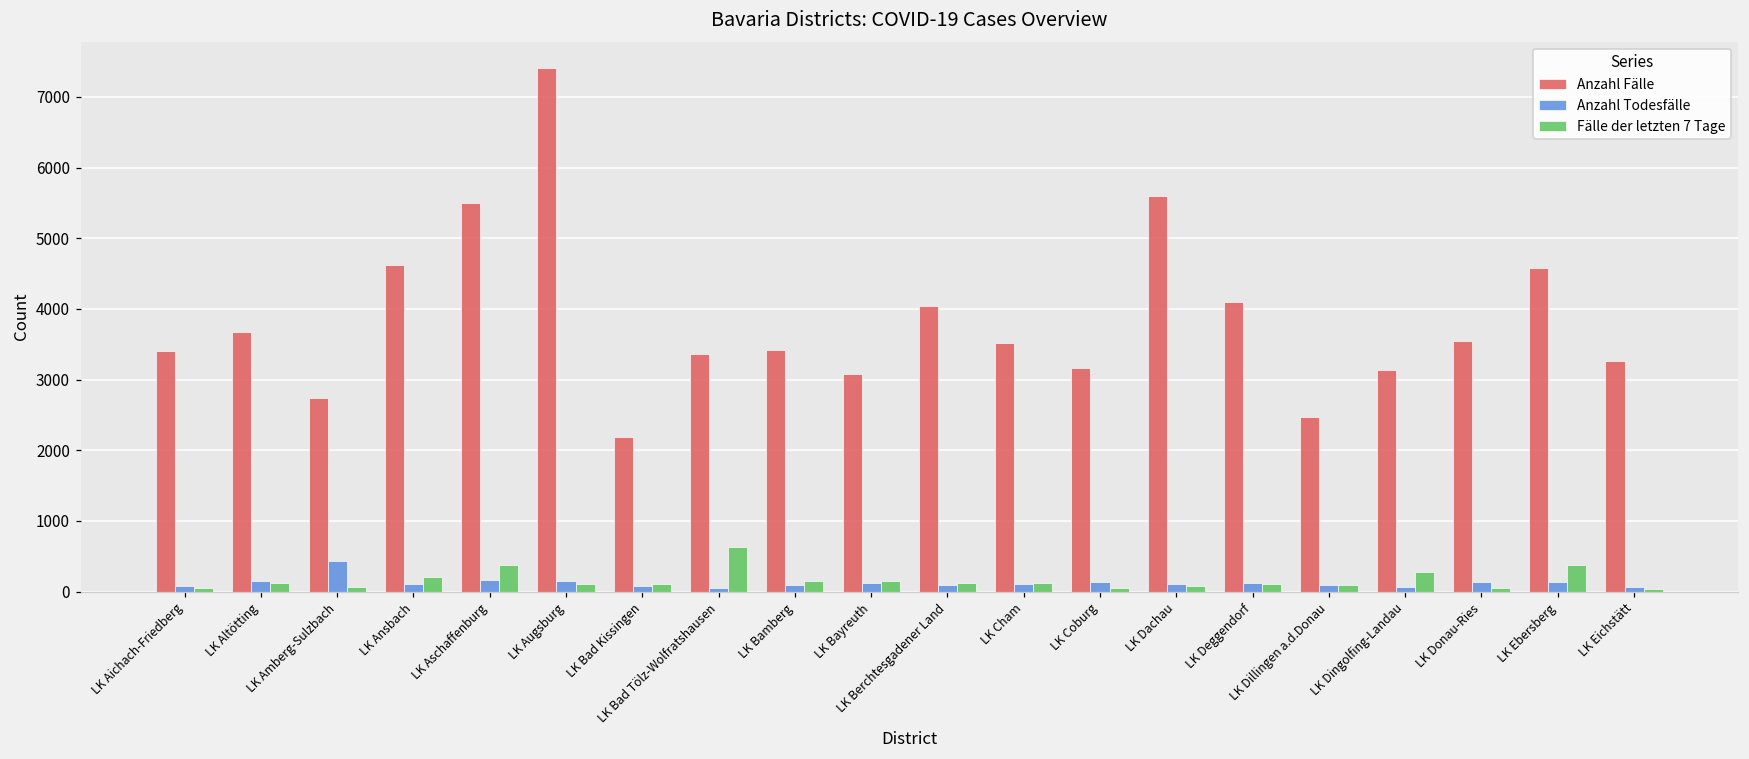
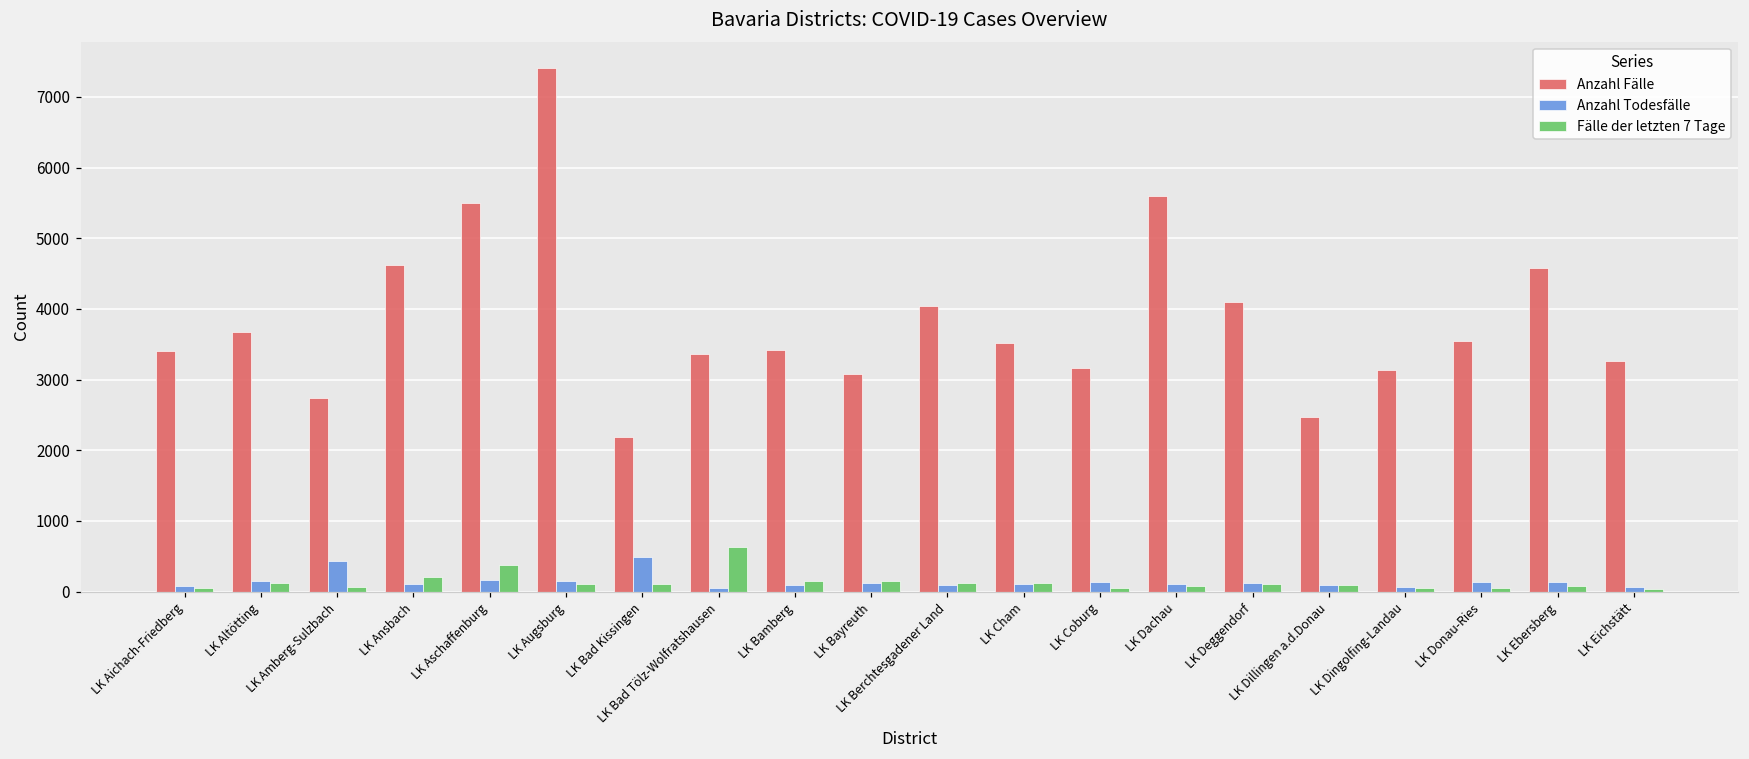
  {
    "Anzahl Fälle": {
      "LK Aichach-Friedberg": 3400,
      "LK Altötting": 3700,
      "LK Amberg-Sulzbach": 2700,
      "LK Ansbach": 4600,
      "LK Aschaffenburg": 5500,
      "LK Augsburg": 7400,
      "LK Bad Kissingen": 2200,
      "LK Bad Tölz-Wolfratshausen": 3400,
      "LK Bamberg": 3400,
      "LK Bayreuth": 3100,
      "LK Berchtesgadener Land": 4000,
      "LK Cham": 3500,
      "LK Coburg": 3200,
      "LK Dachau": 5600,
      "LK Deggendorf": 4100,
      "LK Dillingen a.d.Donau": 2500,
      "LK Dingolfing-Landau": 3100,
      "LK Donau-Ries": 3600,
      "LK Ebersberg": 4600,
      "LK Eichstätt": 3300
    },
    "Anzahl Todesfälle": {
      "LK Aichach-Friedberg": 100,
      "LK Altötting": 200,
      "LK Amberg-Sulzbach": 400,
      "LK Ansbach": 100,
      "LK Aschaffenburg": 200,
      "LK Augsburg": 200,
-     "LK Bad Kissingen": 100,
+     "LK Bad Kissingen": 500,
      "LK Bad Tölz-Wolfratshausen": 100,
      "LK Bamberg": 100,
      "LK Bayreuth": 100,
      "LK Berchtesgadener Land": 100,
      "LK Cham": 100,
      "LK Coburg": 100,
      "LK Dachau": 100,
      "LK Deggendorf": 100,
      "LK Dillingen a.d.Donau": 100,
      "LK Dingolfing-Landau": 100,
      "LK Donau-Ries": 100,
      "LK Ebersberg": 100,
      "LK Eichstätt": 100
    },
    "Fälle der letzten 7 Tage": {
      "LK Aichach-Friedberg": 0,
      "LK Altötting": 100,
      "LK Amberg-Sulzbach": 100,
      "LK Ansbach": 200,
      "LK Aschaffenburg": 400,
      "LK Augsburg": 100,
      "LK Bad Kissingen": 100,
      "LK Bad Tölz-Wolfratshausen": 600,
      "LK Bamberg": 100,
      "LK Bayreuth": 200,
      "LK Berchtesgadener Land": 100,
      "LK Cham": 100,
      "LK Coburg": 100,
      "LK Dachau": 100,
      "LK Deggendorf": 100,
      "LK Dillingen a.d.Donau": 100,
-     "LK Dingolfing-Landau": 300,
+     "LK Dingolfing-Landau": 100,
      "LK Donau-Ries": 100,
-     "LK Ebersberg": 400
+     "LK Ebersberg": 100
    }
  }
